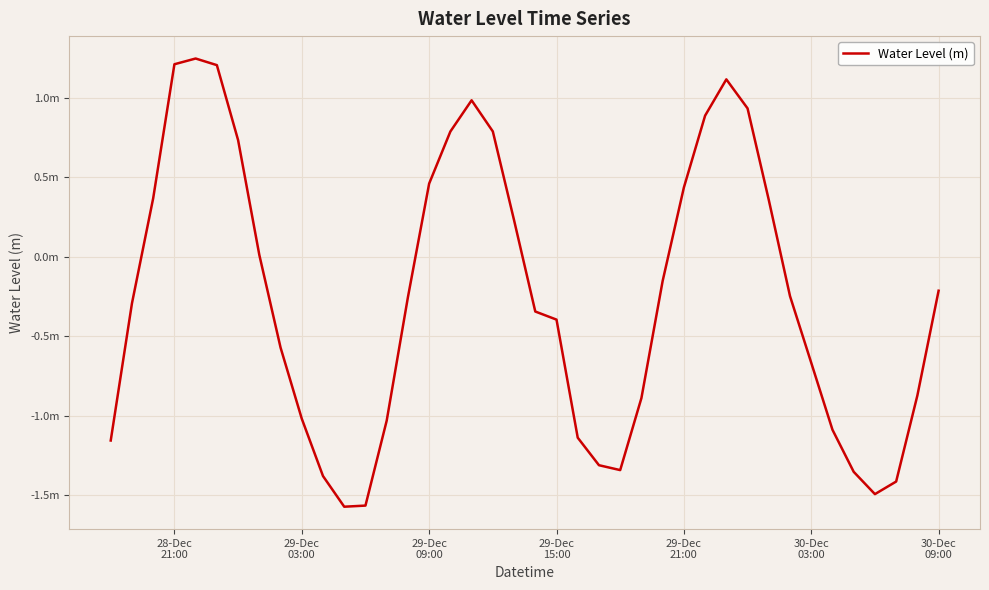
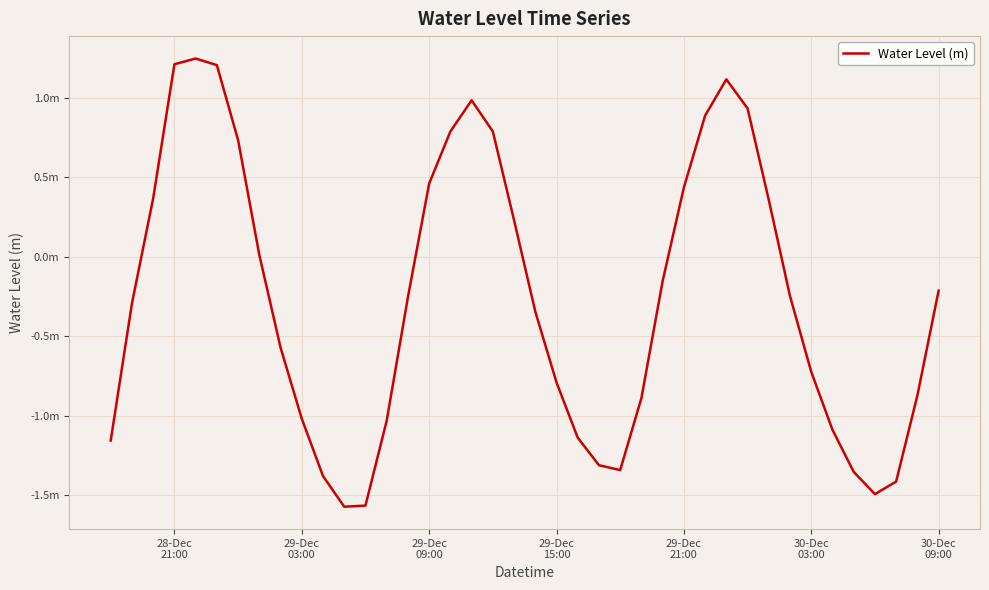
  {
    "28-Dec 21:00": "1.21m",
    "29-Dec 03:00": "-1.02m",
    "29-Dec 09:00": "0.46m",
-   "29-Dec 15:00": "-0.39m",
+   "29-Dec 15:00": "-0.79m",
    "29-Dec 21:00": "0.44m",
-   "30-Dec 03:00": "-0.67m",
+   "30-Dec 03:00": "-0.72m",
    "30-Dec 09:00": "-0.21m"
  }
